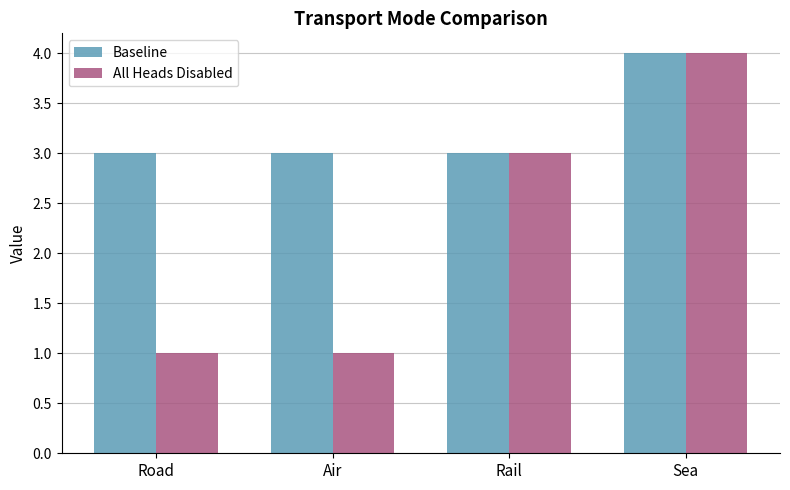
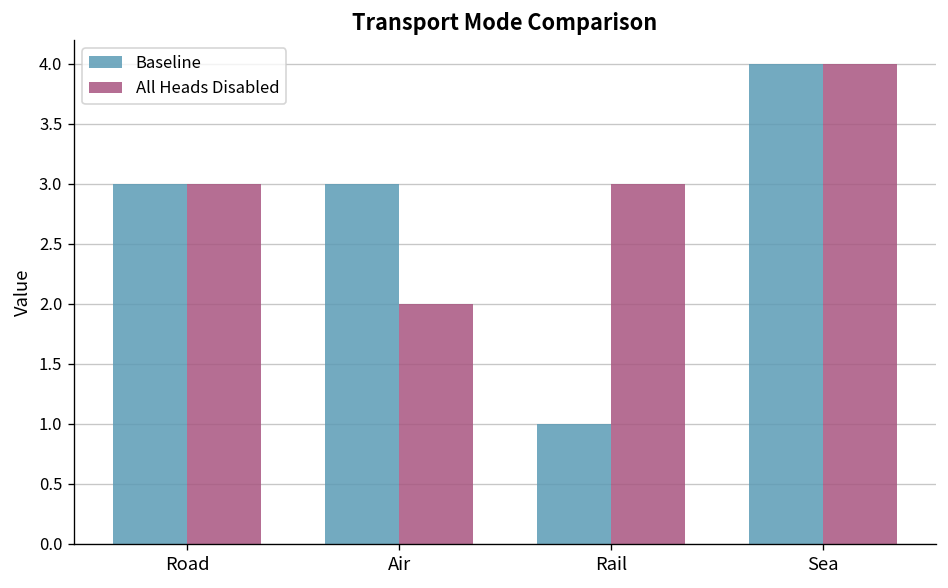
  {
    "Baseline": {
      "Road": 3,
      "Air": 3,
-     "Rail": 3,
+     "Rail": 1,
      "Sea": 4
    },
    "All Heads Disabled": {
-     "Road": 1,
-     "Air": 1,
+     "Road": 3,
+     "Air": 2,
      "Rail": 3,
      "Sea": 4
    }
  }
